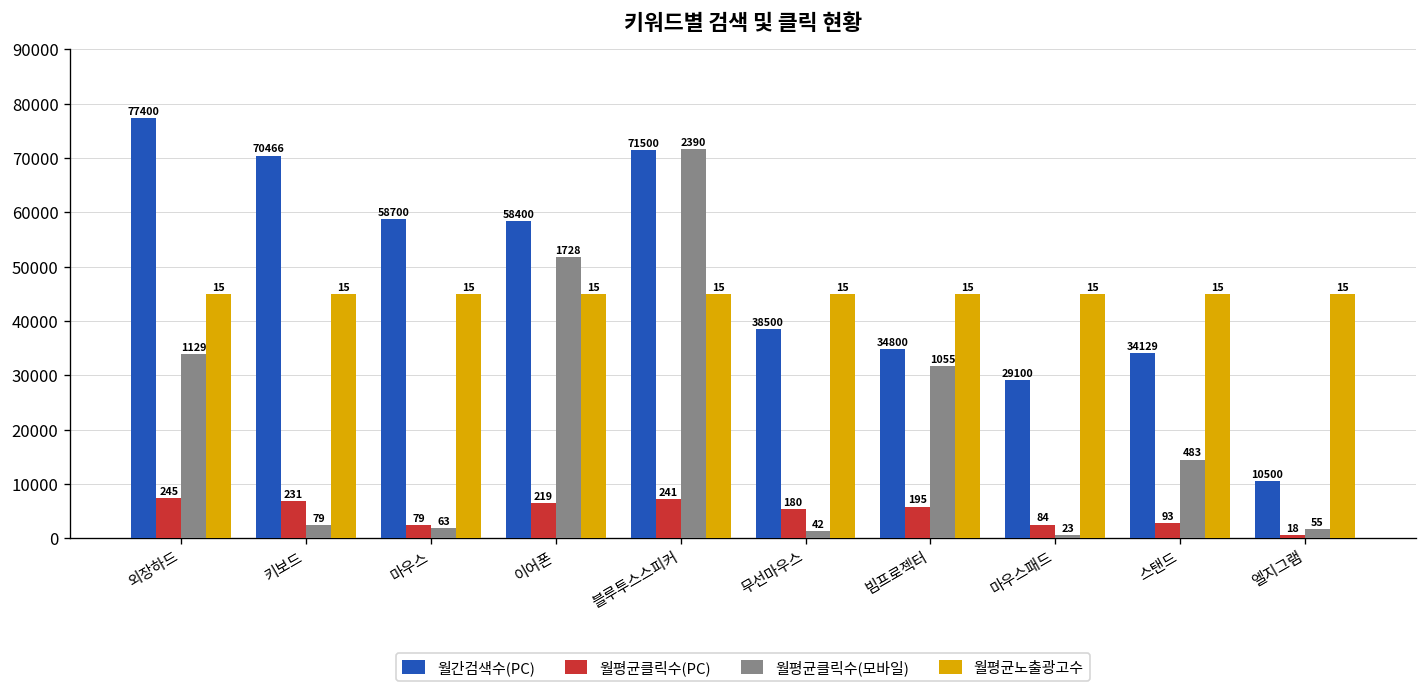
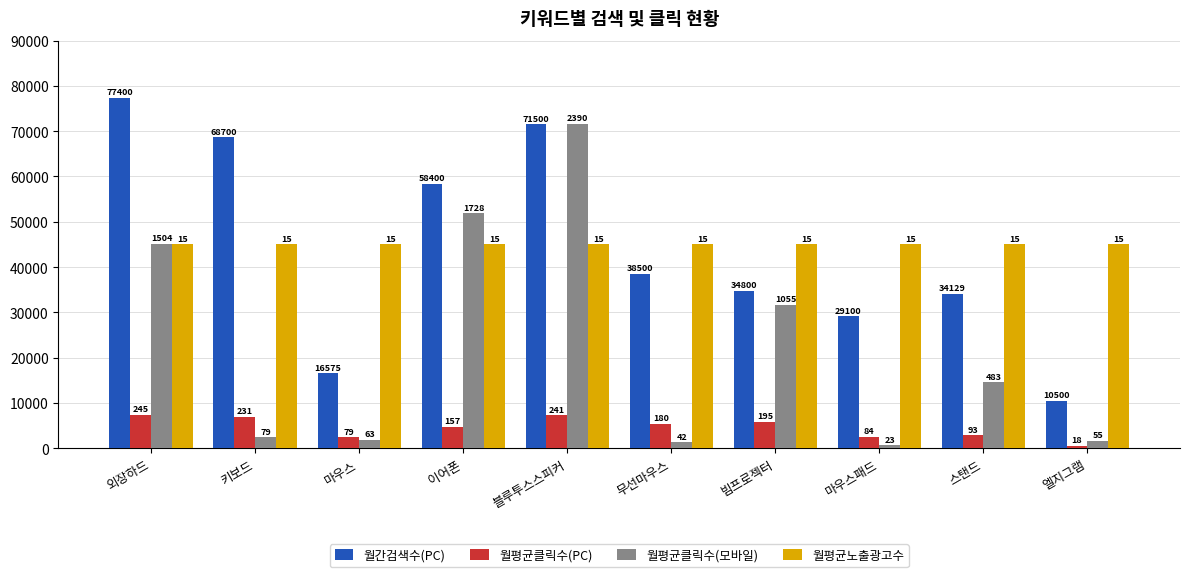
  {
    "월간검색수(PC)": {
      "외장하드": 77400,
-     "키보드": 70466,
-     "마우스": 58700,
+     "키보드": 68700,
+     "마우스": 16575,
      "이어폰": 58400,
      "블루투스스피커": 71500,
      "무선마우스": 38500,
      "빔프로젝터": 34800,
      "마우스패드": 29100,
      "스탠드": 34129,
      "엘지그램": 10500
    },
    "월평균클릭수(PC)": {
-     "이어폰": 219
+     "이어폰": 157
    },
    "월평균클릭수(모바일)": {
-     "외장하드": 1129
+     "외장하드": 1504
    }
  }
